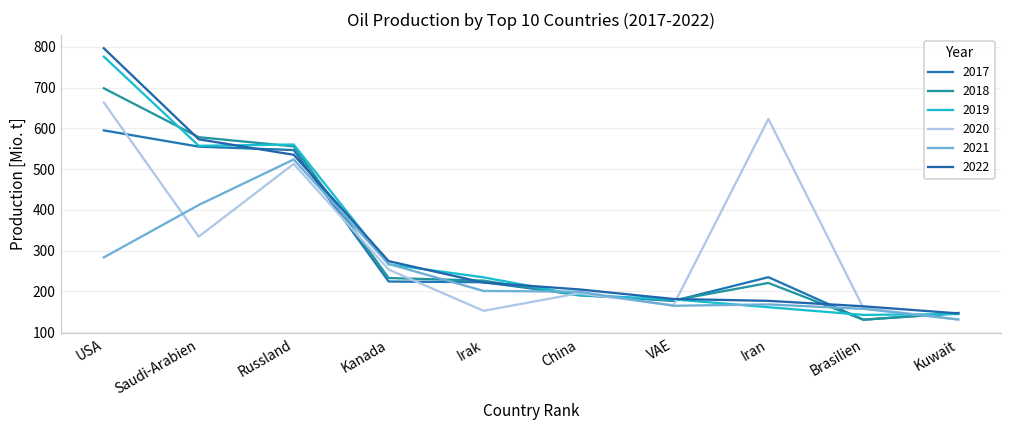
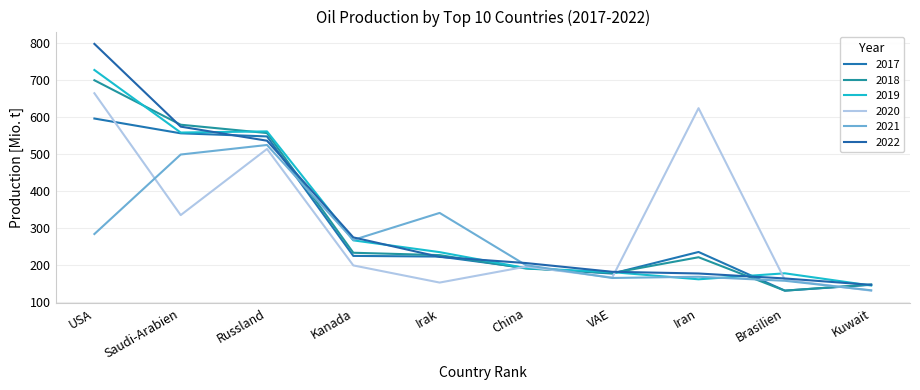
  {
    "2019": {
-     "USA": 780,
+     "USA": 730,
      "Irak": 230,
-     "Brasilien": 140
+     "Brasilien": 180
    },
    "2020": {
      "USA": 660,
      "Saudi-Arabien": 330,
      "Russland": 510,
-     "Kanada": 250,
+     "Kanada": 200,
      "Irak": 150,
      "Iran": 620
    },
    "2021": {
      "USA": 280,
-     "Saudi-Arabien": 410,
+     "Saudi-Arabien": 500,
      "Russland": 520,
-     "Irak": 200
+     "Irak": 340
    }
  }
